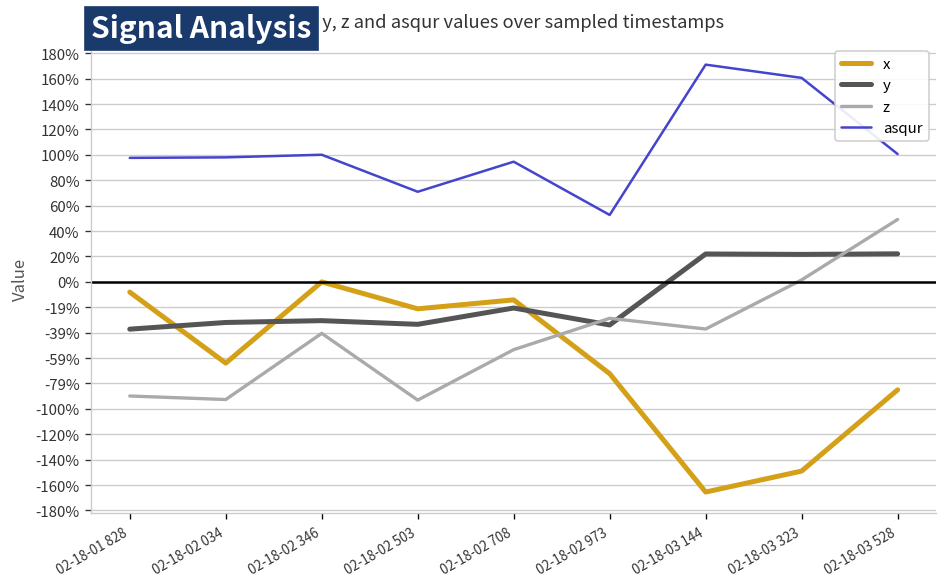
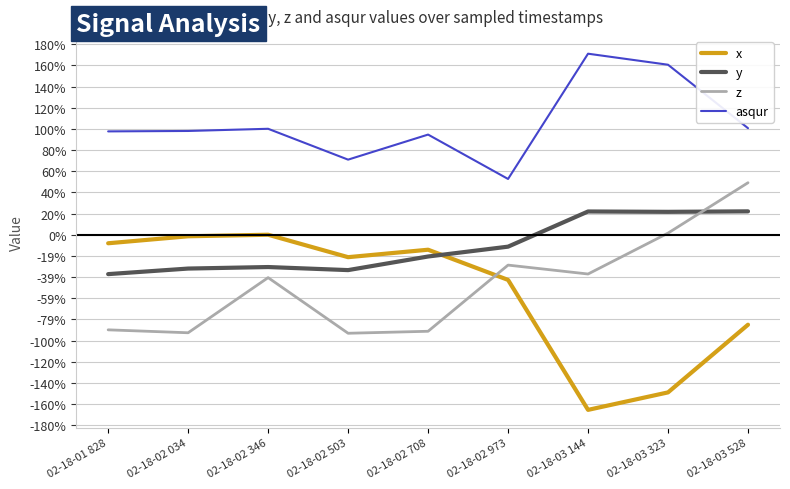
  {
    "x": {
      "02-18-01 828": "-8%",
-     "02-18-02 034": "-64%",
+     "02-18-02 034": "-1%",
      "02-18-02 346": "0%",
      "02-18-02 503": "-21%",
      "02-18-02 708": "-14%",
-     "02-18-02 973": "-72%",
+     "02-18-02 973": "-43%",
      "02-18-03 144": "-166%",
      "02-18-03 323": "-149%",
      "02-18-03 528": "-85%"
    },
    "y": {
      "02-18-01 828": "-37%",
      "02-18-02 034": "-32%",
      "02-18-02 346": "-31%",
      "02-18-02 503": "-33%",
      "02-18-02 708": "-21%",
-     "02-18-02 973": "-34%",
+     "02-18-02 973": "-11%",
      "02-18-03 144": "22%",
      "02-18-03 323": "22%",
      "02-18-03 528": "22%"
    },
    "z": {
      "02-18-01 828": "-90%",
      "02-18-02 034": "-93%",
      "02-18-02 346": "-41%",
      "02-18-02 503": "-93%",
-     "02-18-02 708": "-53%",
+     "02-18-02 708": "-91%",
      "02-18-02 973": "-29%",
      "02-18-03 144": "-37%",
      "02-18-03 323": "2%",
      "02-18-03 528": "49%"
    },
    "asqur": {
      "02-18-01 828": "98%",
      "02-18-02 034": "98%",
      "02-18-02 346": "100%",
      "02-18-02 503": "71%",
      "02-18-02 708": "95%",
      "02-18-02 973": "53%",
      "02-18-03 144": "171%",
      "02-18-03 323": "161%",
      "02-18-03 528": "101%"
    }
  }
